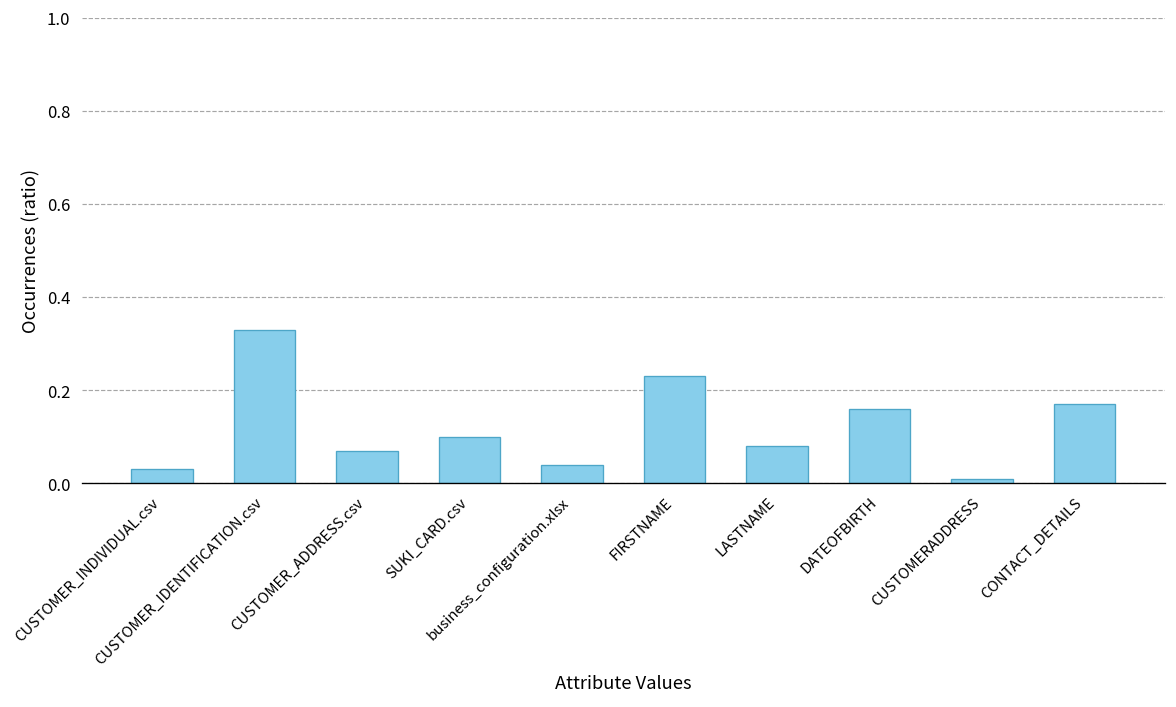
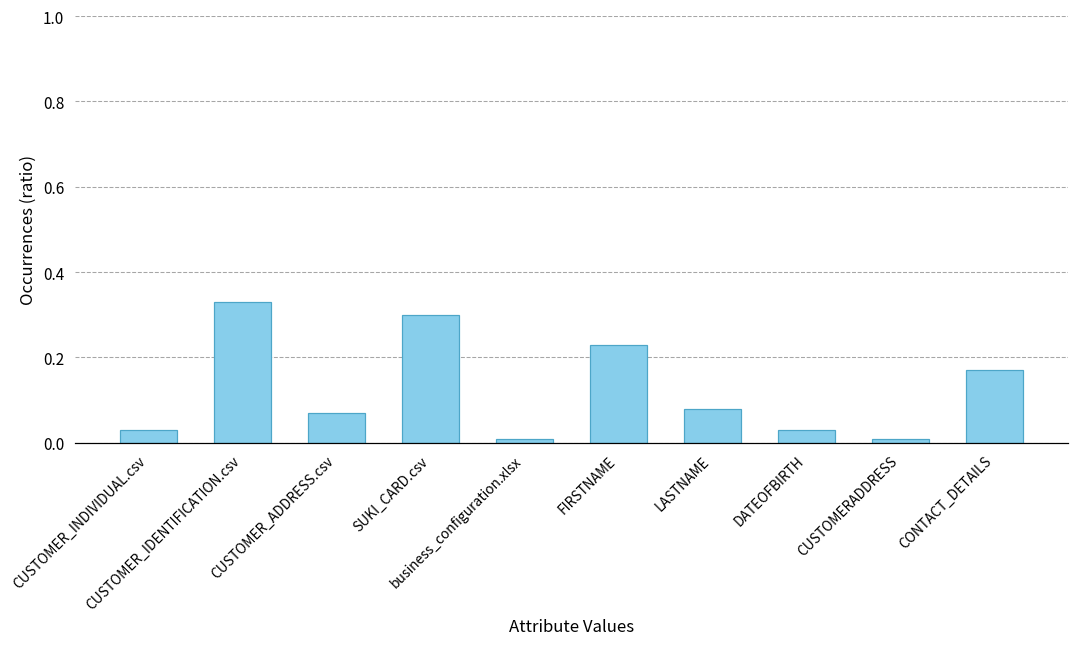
  {
    "CUSTOMER_INDIVIDUAL.csv": 0.03,
    "CUSTOMER_IDENTIFICATION.csv": 0.33,
    "CUSTOMER_ADDRESS.csv": 0.07,
-   "SUKI_CARD.csv": 0.1,
-   "business_configuration.xlsx": 0.04,
+   "SUKI_CARD.csv": 0.3,
+   "business_configuration.xlsx": 0.01,
    "FIRSTNAME": 0.23,
    "LASTNAME": 0.08,
-   "DATEOFBIRTH": 0.16,
+   "DATEOFBIRTH": 0.03,
    "CUSTOMERADDRESS": 0.01,
    "CONTACT_DETAILS": 0.17
  }
